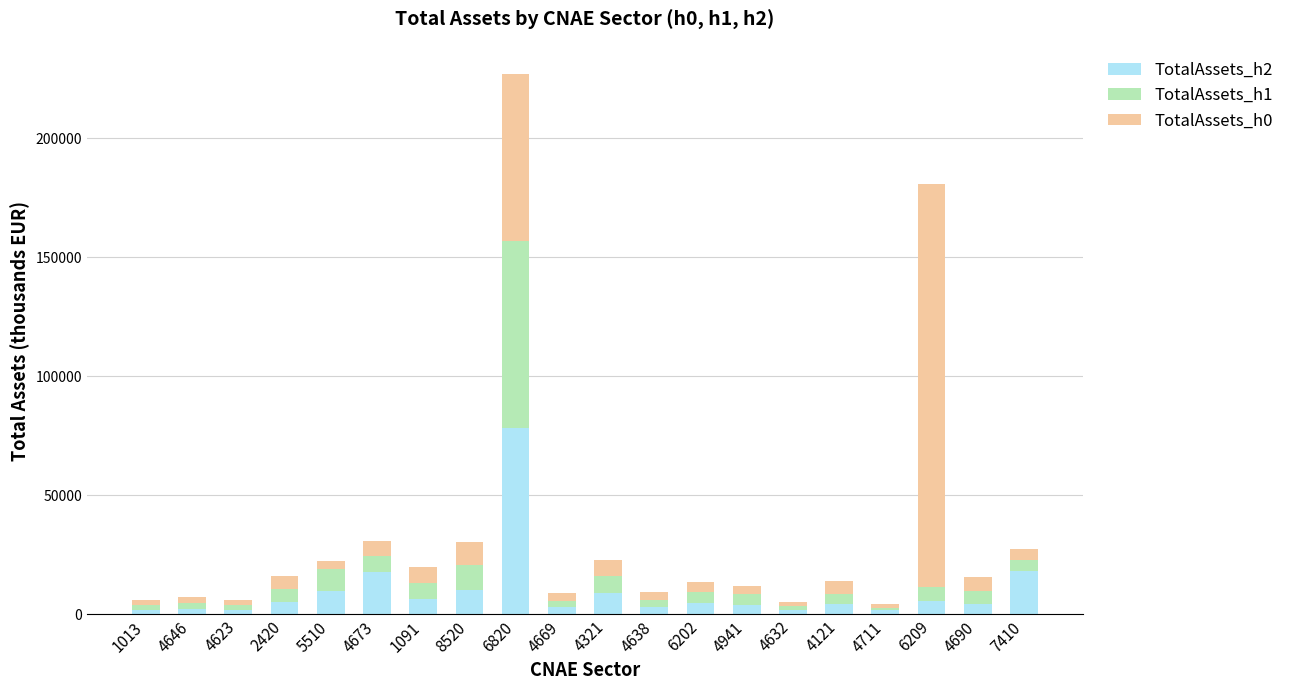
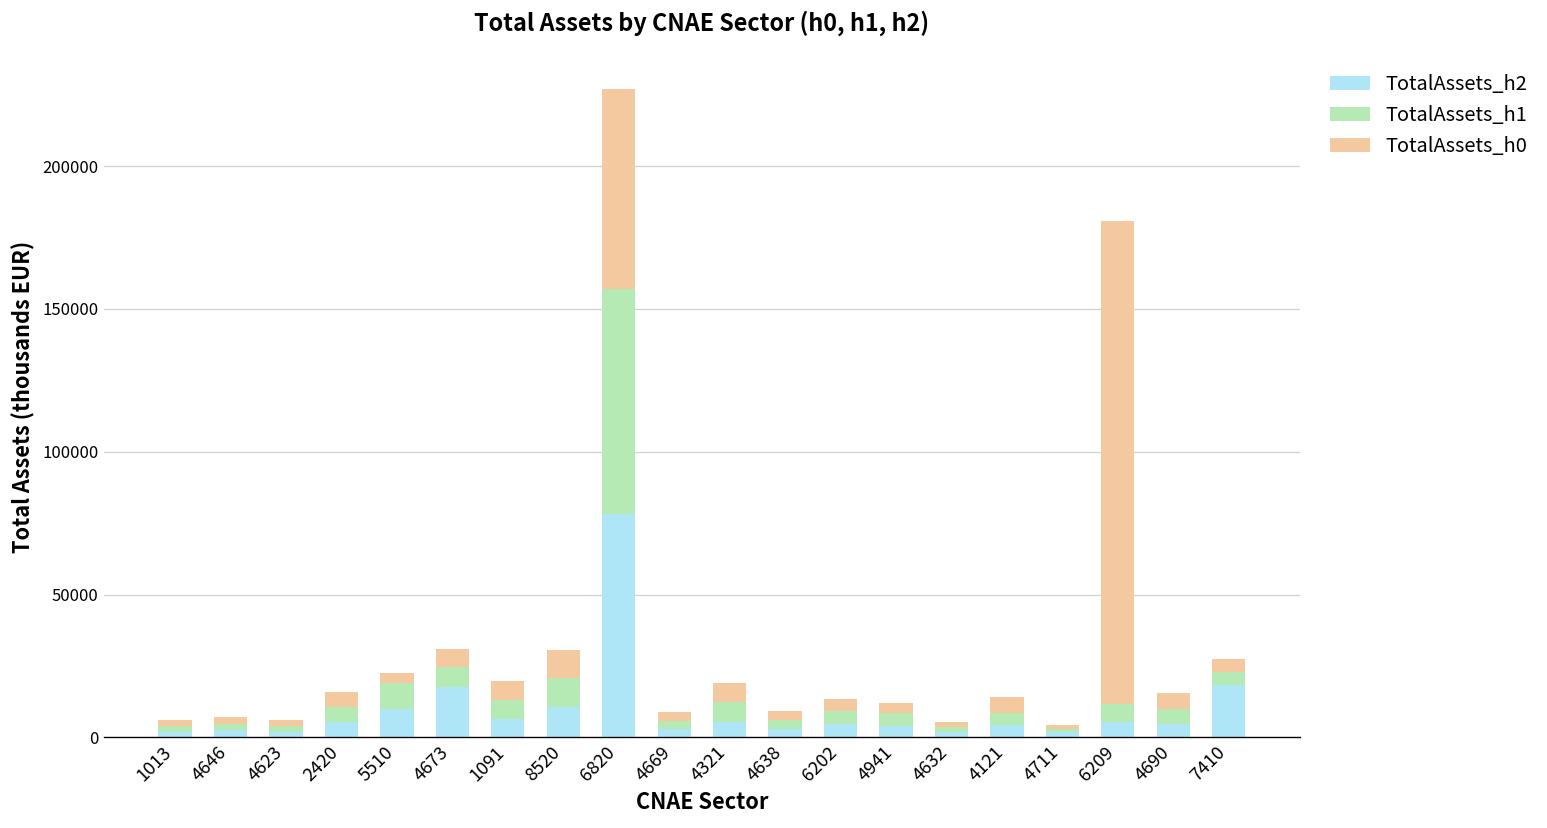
  {
    "TotalAssets_h2": {
      "1013": 2000,
      "4646": 2000,
      "4623": 2000,
      "2420": 5000,
      "5510": 10000,
      "4673": 18000,
      "1091": 7000,
      "8520": 10000,
      "6820": 78000,
      "4669": 3000,
-     "4321": 9000,
+     "4321": 5000,
      "4638": 3000,
      "6202": 5000,
      "4941": 4000,
      "4632": 2000,
      "4121": 4000,
      "4711": 2000,
      "6209": 6000,
      "4690": 5000,
      "7410": 18000
    },
    "TotalAssets_h1": {
      "1013": 2000,
      "4646": 2000,
      "4623": 2000,
      "2420": 5000,
      "5510": 9000,
      "4673": 7000,
      "1091": 7000,
      "8520": 10000,
      "6820": 79000,
      "4669": 3000,
      "4321": 7000,
      "4638": 3000,
      "6202": 4000,
      "4941": 5000,
      "4632": 2000,
      "4121": 4000,
      "6209": 6000,
      "4690": 5000,
      "7410": 5000
    },
    "TotalAssets_h0": {
      "1013": 2000,
      "4646": 2000,
      "4623": 2000,
      "2420": 5000,
      "5510": 3000,
      "4673": 6000,
      "1091": 7000,
      "8520": 10000,
      "6820": 70000,
      "4669": 3000,
      "4321": 7000,
      "4638": 3000,
      "6202": 4000,
      "4941": 3000,
      "4632": 2000,
      "4121": 6000,
      "4711": 2000,
      "6209": 169000,
      "4690": 6000,
      "7410": 4000
    }
  }
